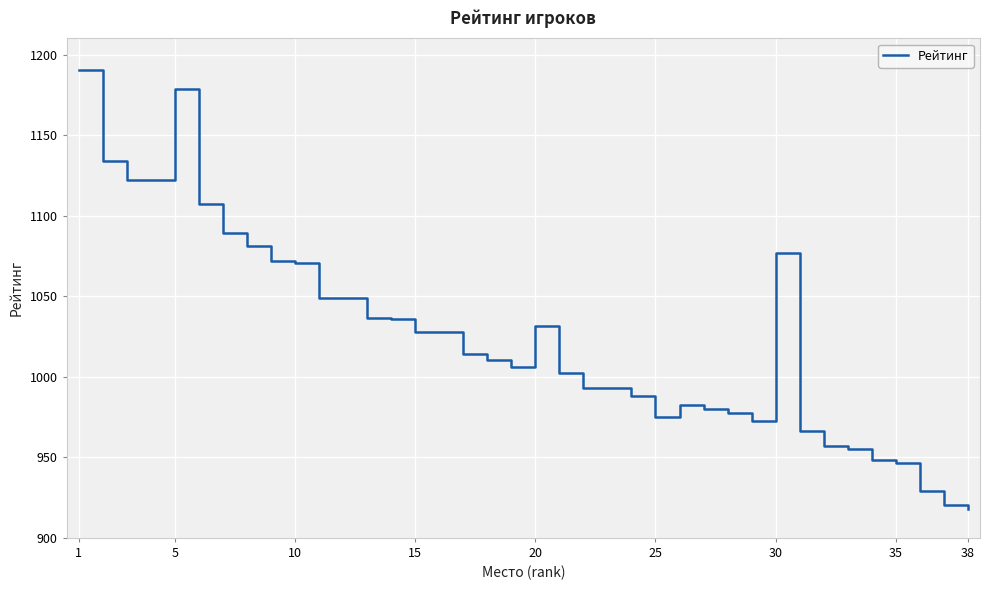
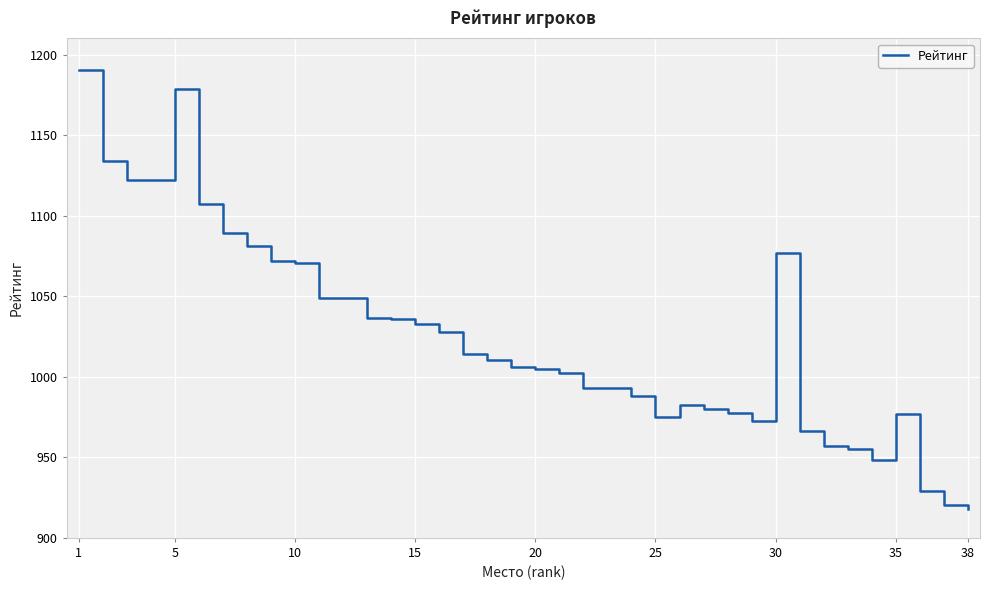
  {
    "1": 1190,
    "5": 1179,
    "10": 1071,
-   "15": 1028,
-   "20": 1031,
+   "15": 1033,
+   "20": 1005,
    "25": 975,
    "30": 1077,
-   "35": 946,
+   "35": 977,
    "38": 918
  }
